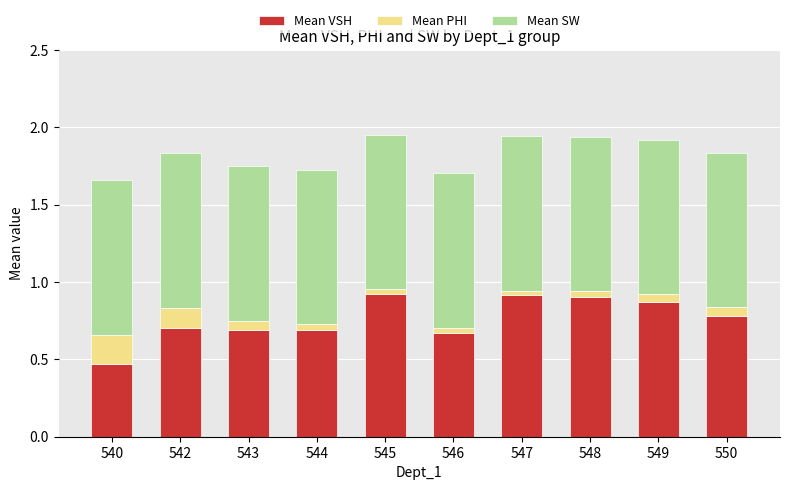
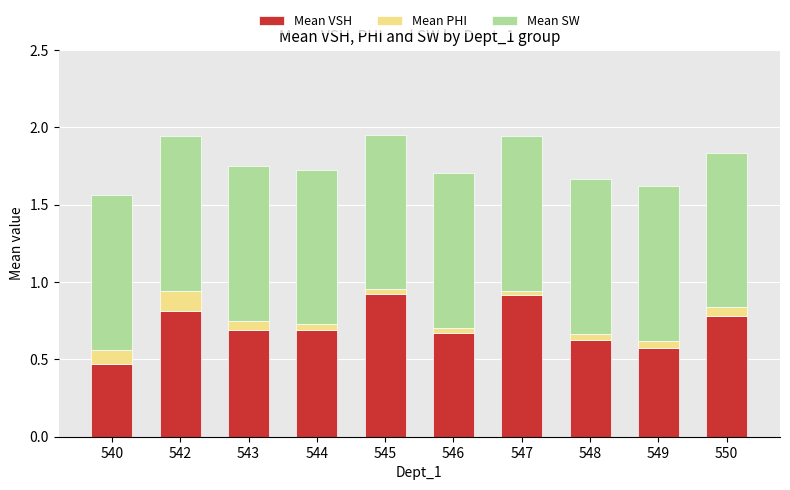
  {
    "Mean VSH": {
      "540": 0.47,
-     "542": 0.70,
+     "542": 0.81,
      "543": 0.69,
      "544": 0.69,
      "545": 0.92,
      "546": 0.67,
      "547": 0.92,
-     "548": 0.90,
-     "549": 0.87,
+     "548": 0.63,
+     "549": 0.57,
      "550": 0.78
    },
    "Mean PHI": {
-     "540": 0.19,
+     "540": 0.09,
      "542": 0.13,
      "543": 0.06,
      "544": 0.04,
      "545": 0.03,
      "546": 0.04,
      "547": 0.03,
      "548": 0.04,
      "549": 0.05,
      "550": 0.05
    },
    "Mean SW": {
      "540": 1.00,
      "542": 1.00,
      "543": 1.00,
      "544": 1.00,
      "545": 1.00,
      "546": 1.00,
      "547": 1.00,
      "548": 1.00,
      "549": 1.00,
      "550": 1.00
    }
  }
